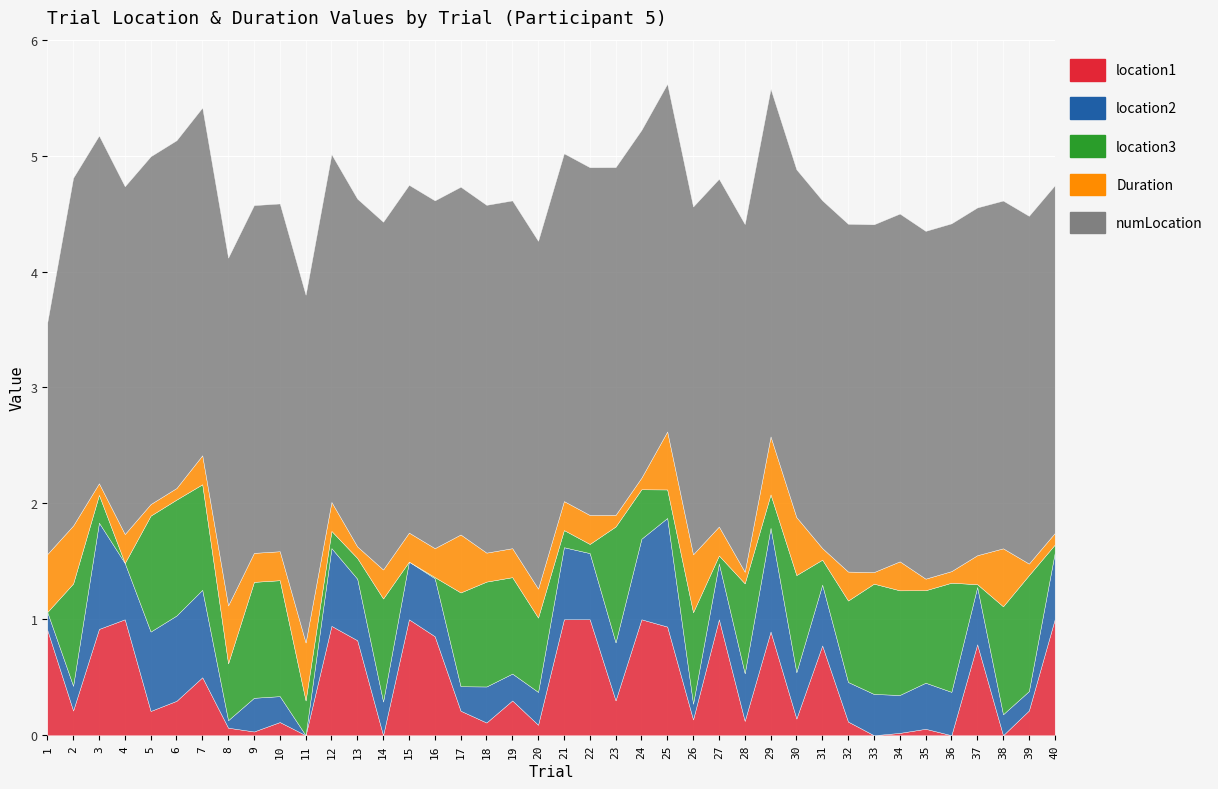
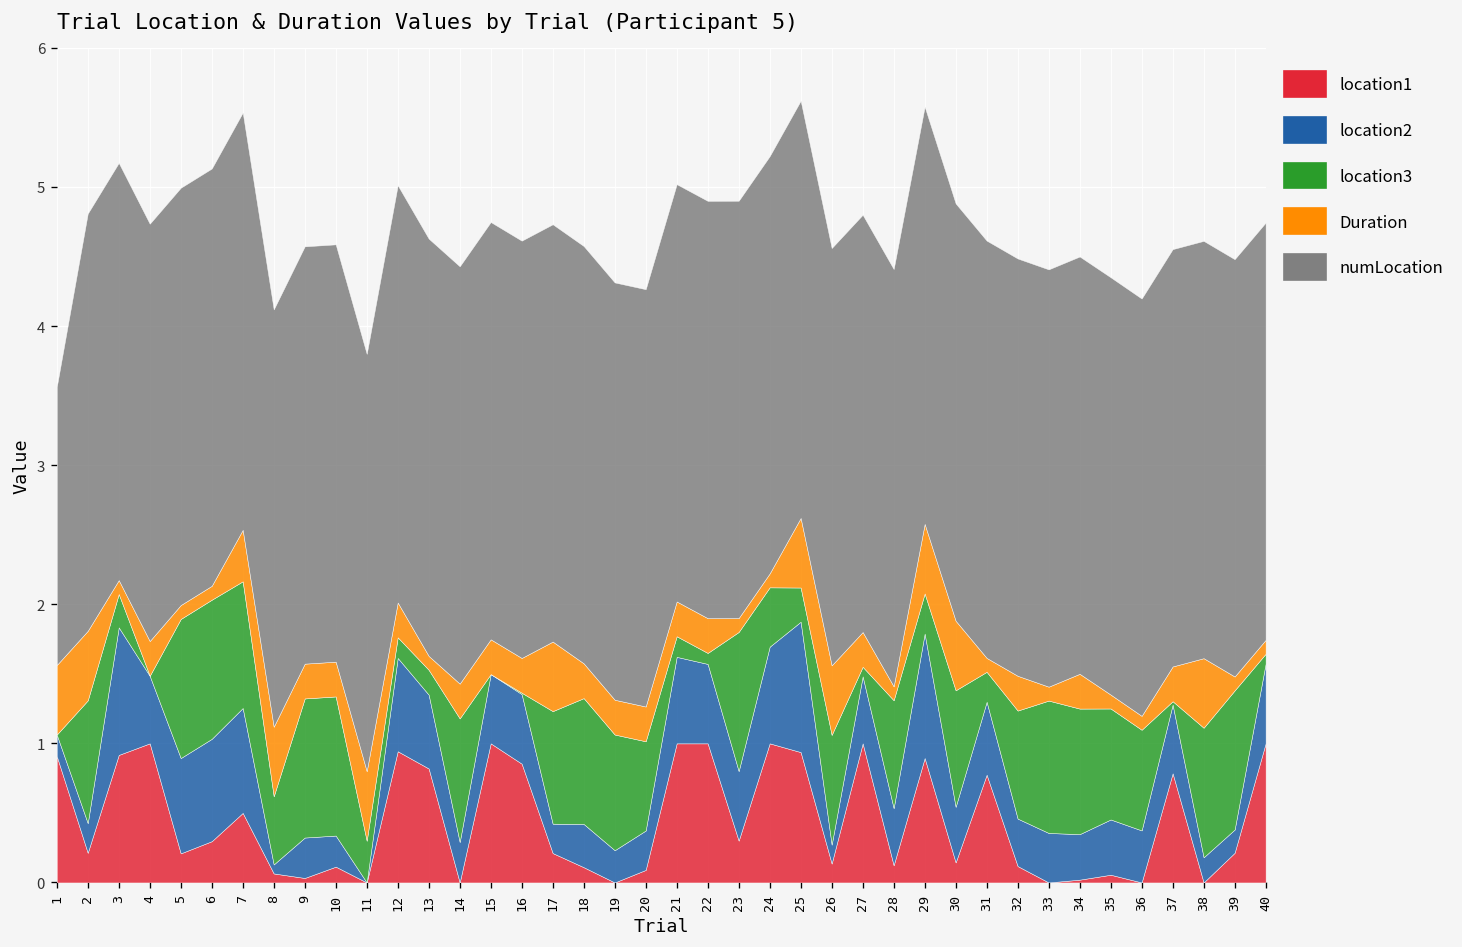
  {
    "location1": {
      "1": 0.9,
      "2": 0.2,
      "3": 0.9,
      "4": 1.0,
      "5": 0.2,
      "6": 0.3,
      "7": 0.5,
      "8": 0.06,
      "9": 0.03,
      "10": 0.1,
      "12": 0.94,
      "13": 0.8,
      "14": 0.0,
      "15": 1.0,
      "16": 0.85,
      "17": 0.2,
      "18": 0.1,
-     "19": 0.3,
+     "19": 0.0,
      "20": 0.1,
      "21": 1.0,
      "22": 1.0,
      "23": 0.3,
      "24": 1.0,
      "25": 0.94,
      "26": 0.14,
      "27": 1.0,
      "28": 0.12,
      "29": 0.9,
      "30": 0.14,
      "31": 0.77,
      "32": 0.1,
      "33": 0.0,
      "35": 0.06,
      "36": 0.0,
      "37": 0.8,
      "38": 0.0,
      "39": 0.2,
      "40": 1.0
    },
    "location2": {
      "2": 0.21,
      "3": 0.92,
      "5": 0.69,
      "6": 0.74,
      "7": 0.75,
      "8": 0.06,
      "9": 0.29,
      "10": 0.22,
      "12": 0.67,
      "13": 0.53,
      "14": 0.29,
      "17": 0.21,
      "18": 0.31,
      "19": 0.23,
      "20": 0.28,
      "21": 0.62,
      "22": 0.57,
      "23": 0.50,
      "24": 0.70,
      "25": 0.94,
      "26": 0.14,
      "27": 0.48,
      "28": 0.41,
      "29": 0.89,
      "30": 0.40,
      "31": 0.52,
      "32": 0.34,
      "33": 0.36,
      "34": 0.33,
      "35": 0.40,
      "36": 0.37,
      "37": 0.49,
      "38": 0.18,
      "39": 0.17,
      "40": 0.57
    },
    "location3": {
      "2": 0.88,
      "3": 0.24,
      "5": 1.00,
      "6": 1.00,
      "7": 0.91,
      "8": 0.49,
      "9": 1.00,
      "10": 1.00,
      "11": 0.30,
      "12": 0.15,
      "13": 0.18,
      "14": 0.89,
      "17": 0.81,
      "18": 0.90,
      "19": 0.83,
      "20": 0.64,
      "21": 0.15,
      "22": 0.08,
      "23": 1.00,
      "24": 0.43,
      "25": 0.25,
      "26": 0.79,
      "27": 0.07,
      "28": 0.78,
      "29": 0.29,
      "30": 0.84,
      "31": 0.22,
-     "32": 0.70,
+     "32": 0.78,
      "33": 0.95,
      "34": 0.90,
      "35": 0.80,
-     "36": 0.94,
+     "36": 0.72,
      "37": 0.02,
      "38": 0.93,
      "39": 1.00,
      "40": 0.07
    },
    "Duration": {
      "1": 0.50,
      "2": 0.50,
      "3": 0.10,
      "4": 0.25,
      "5": 0.10,
      "6": 0.10,
-     "7": 0.25,
+     "7": 0.37,
      "8": 0.50,
      "9": 0.25,
      "10": 0.25,
      "11": 0.50,
      "12": 0.25,
      "13": 0.10,
      "14": 0.25,
      "15": 0.25,
      "16": 0.25,
      "17": 0.50,
      "18": 0.25,
      "19": 0.25,
      "20": 0.25,
      "21": 0.25,
      "22": 0.25,
      "23": 0.10,
      "24": 0.10,
      "25": 0.50,
      "26": 0.50,
      "27": 0.25,
      "28": 0.10,
      "29": 0.50,
      "30": 0.50,
      "31": 0.10,
      "32": 0.25,
      "33": 0.10,
      "34": 0.25,
      "35": 0.10,
      "36": 0.10,
      "37": 0.25,
      "38": 0.50,
      "39": 0.10,
      "40": 0.10
    },
    "numLocation": {
      "1": 2.00,
      "2": 3.00,
      "3": 3.00,
      "4": 3.00,
      "5": 3.00,
      "6": 3.00,
      "7": 3.00,
      "8": 3.00,
      "9": 3.00,
      "10": 3.00,
      "11": 3.00,
      "12": 3.00,
      "13": 3.00,
      "14": 3.00,
      "15": 3.00,
      "16": 3.00,
      "17": 3.00,
      "18": 3.00,
      "19": 3.00,
      "20": 3.00,
      "21": 3.00,
      "22": 3.00,
      "23": 3.00,
      "24": 3.00,
      "25": 3.00,
      "26": 3.00,
      "27": 3.00,
      "28": 3.00,
      "29": 3.00,
      "30": 3.00,
      "31": 3.00,
      "32": 3.00,
      "33": 3.00,
      "34": 3.00,
      "35": 3.00,
      "36": 3.00,
      "37": 3.00,
      "38": 3.00,
      "39": 3.00,
      "40": 3.00
    }
  }
